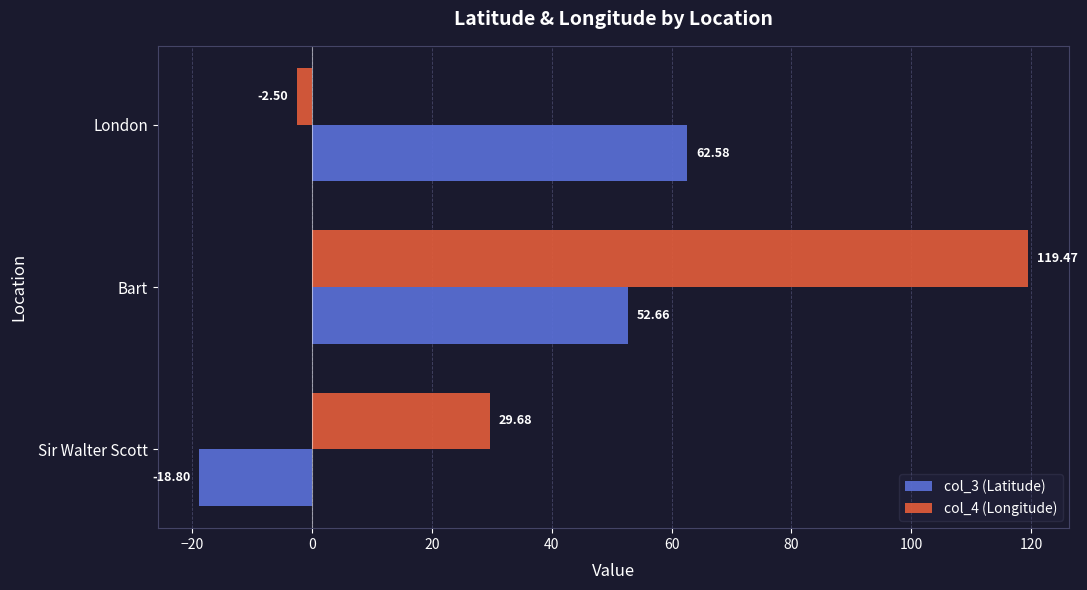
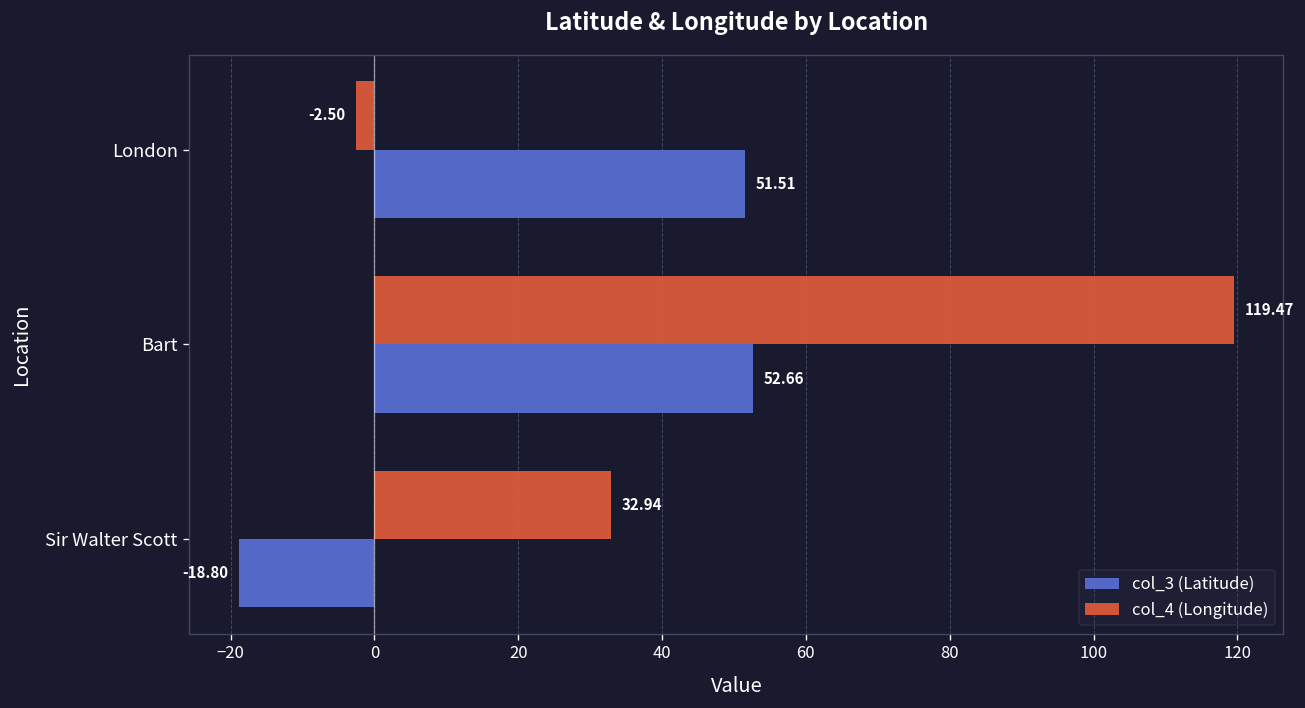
  {
    "col_3 (Latitude)": {
-     "London": 62.58,
+     "London": 51.51,
      "Bart": 52.66,
      "Sir Walter Scott": -18.80
    },
    "col_4 (Longitude)": {
      "London": -2.50,
      "Bart": 119.47,
-     "Sir Walter Scott": 29.68
+     "Sir Walter Scott": 32.94
    }
  }
